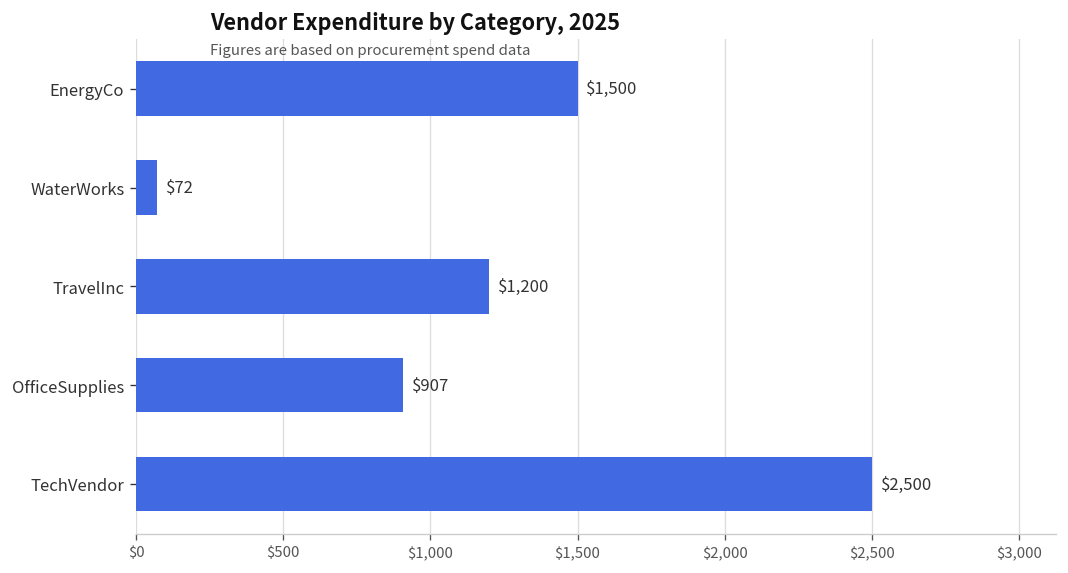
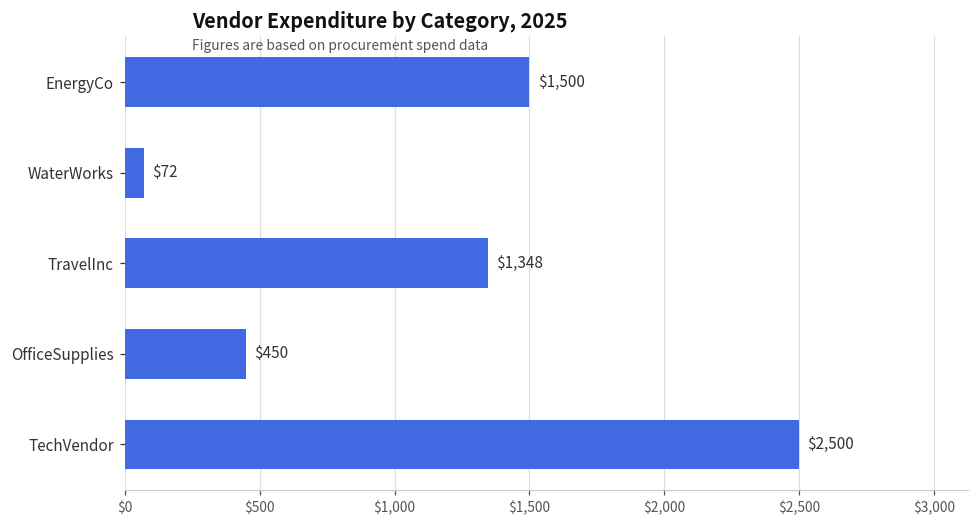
  {
    "EnergyCo": "$1,500",
    "WaterWorks": "$72",
-   "TravelInc": "$1,200",
-   "OfficeSupplies": "$907",
+   "TravelInc": "$1,348",
+   "OfficeSupplies": "$450",
    "TechVendor": "$2,500"
  }
